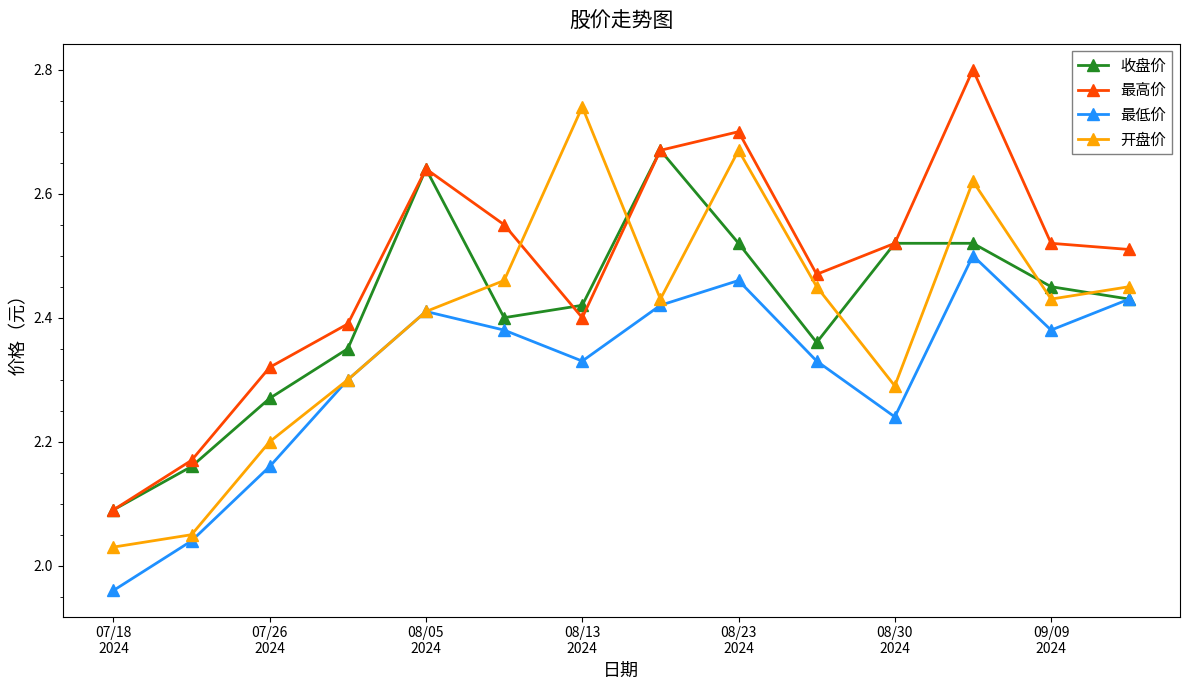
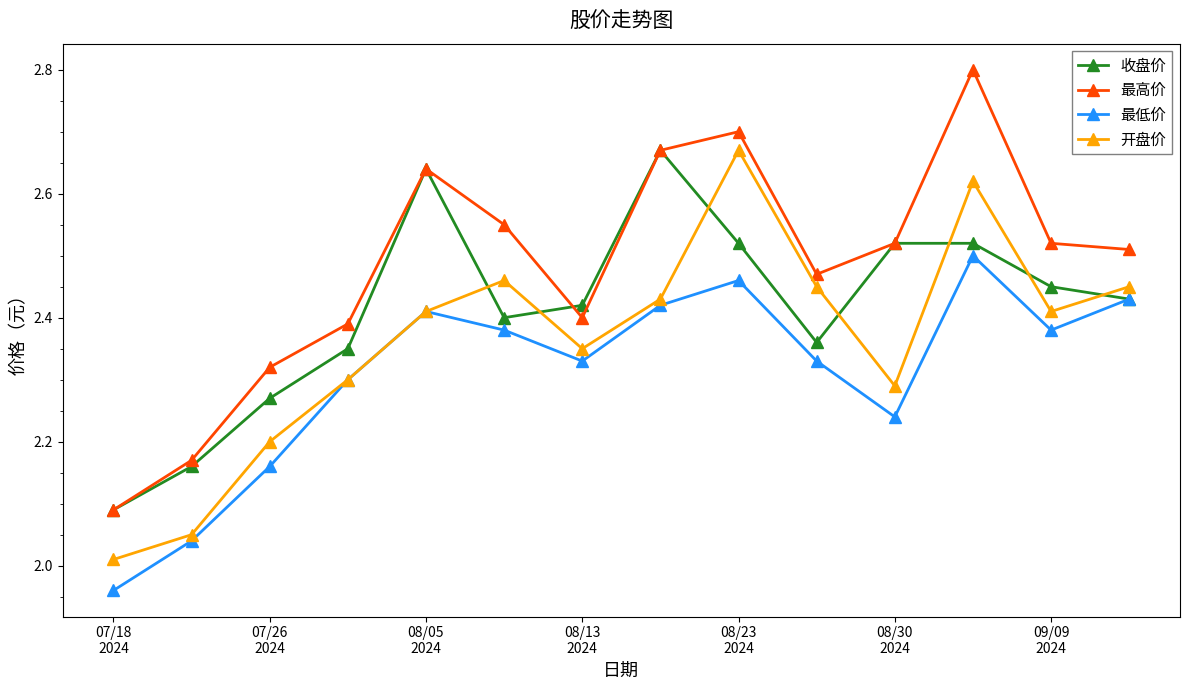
  {
    "收盘价": {
      "07/26 2024": 2.27,
      "08/13 2024": 2.42,
      "08/23 2024": 2.52,
      "09/09 2024": 2.45
    },
    "最高价": {
      "07/26 2024": 2.32,
      "08/13 2024": 2.40,
      "08/23 2024": 2.70,
      "09/09 2024": 2.52
    },
    "最低价": {
      "07/18 2024": 1.96,
      "07/26 2024": 2.16,
      "08/13 2024": 2.33,
      "08/23 2024": 2.46,
      "08/30 2024": 2.24,
      "09/09 2024": 2.38
    },
    "开盘价": {
-     "07/18 2024": 2.03,
+     "07/18 2024": 2.01,
      "07/26 2024": 2.20,
-     "08/13 2024": 2.74,
+     "08/13 2024": 2.35,
      "08/23 2024": 2.67,
      "08/30 2024": 2.29,
-     "09/09 2024": 2.43
+     "09/09 2024": 2.41
    }
  }
